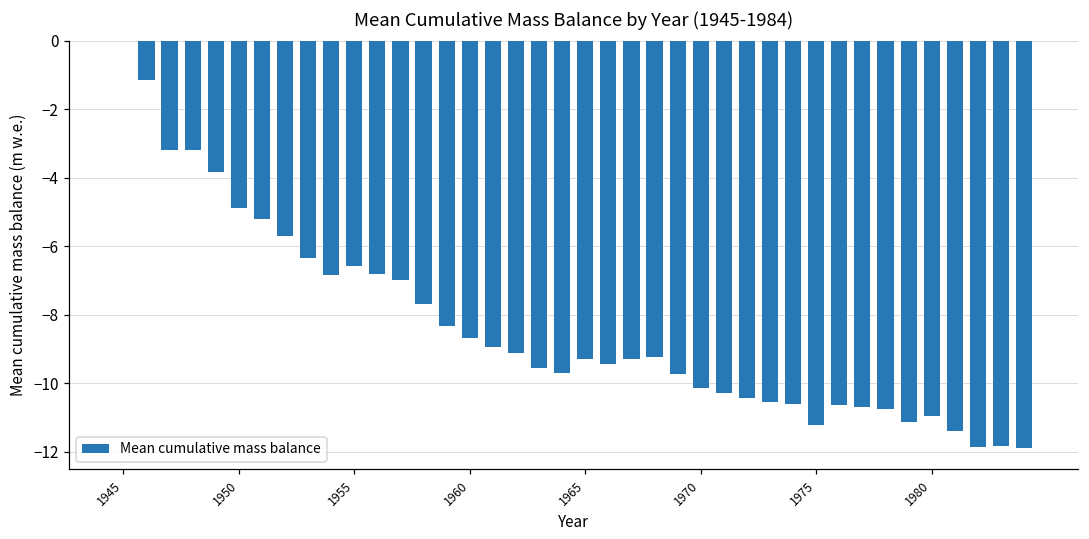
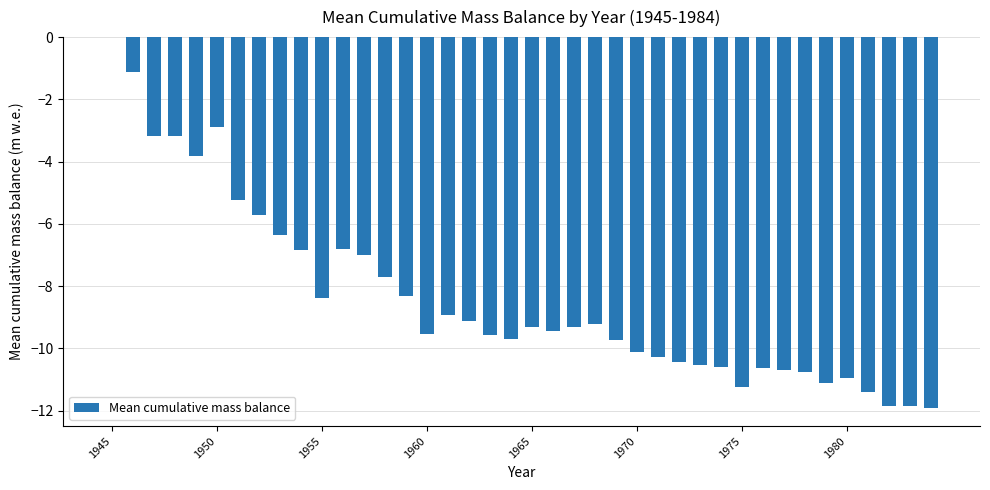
  {
    "1945": 0.0,
-   "1950": -4.9,
-   "1955": -6.6,
-   "1960": -8.7,
+   "1950": -2.9,
+   "1955": -8.4,
+   "1960": -9.5,
    "1965": -9.3,
    "1970": -10.1,
    "1975": -11.2,
    "1980": -11.0
  }
